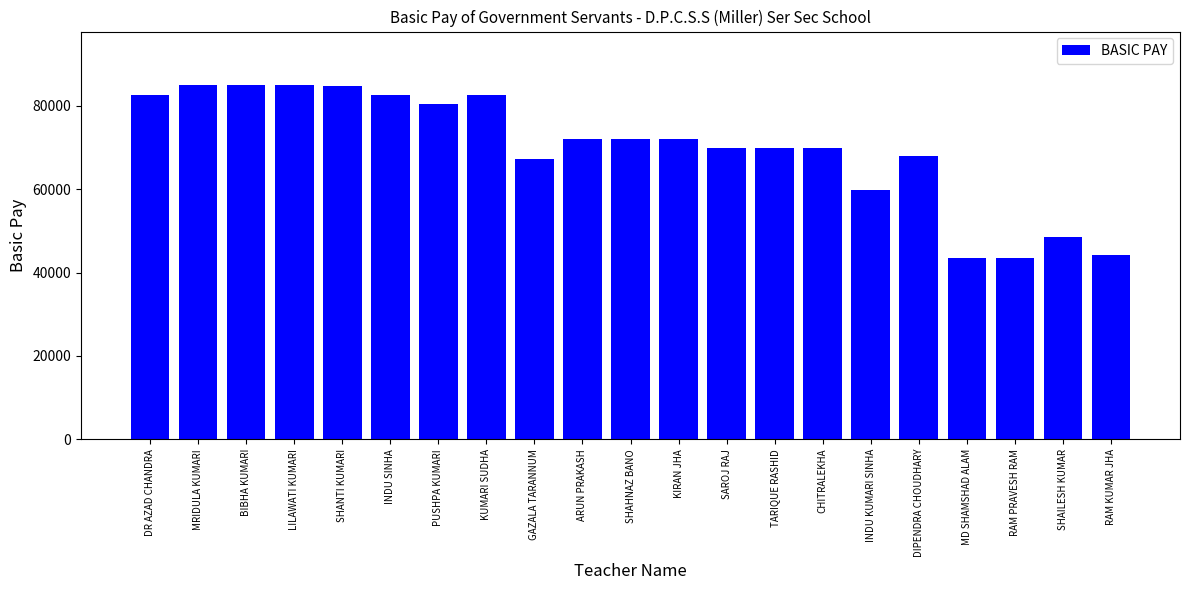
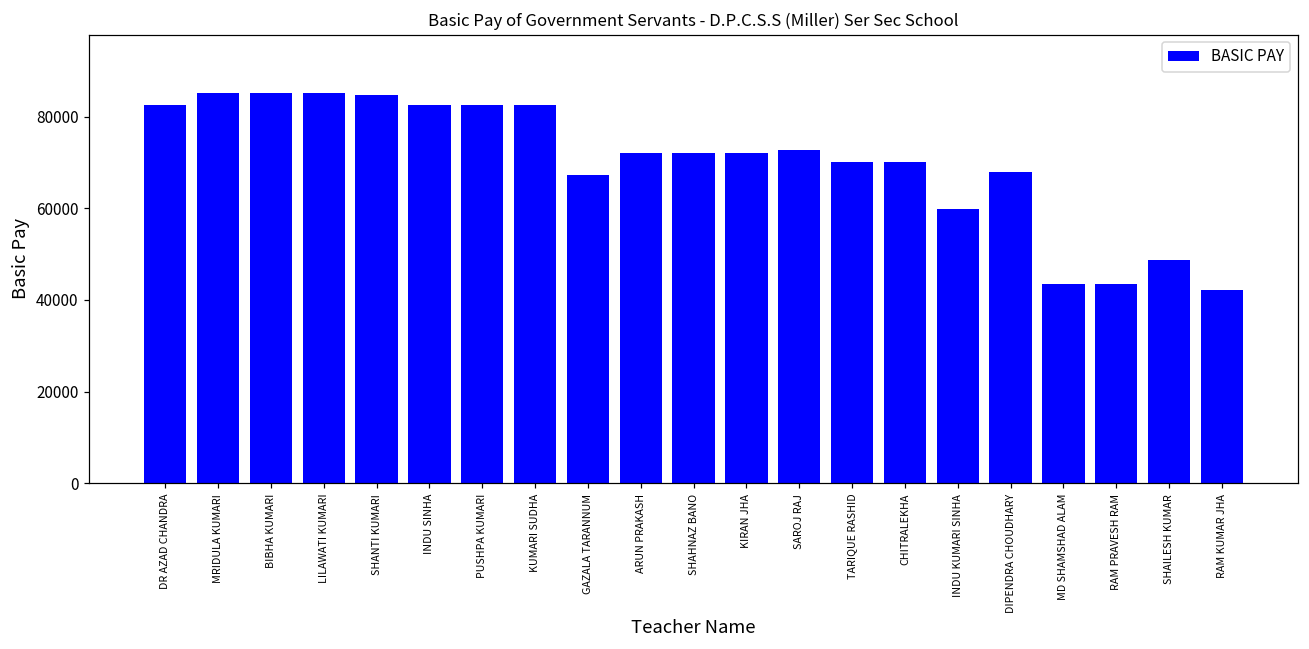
  {
    "DR AZAD CHANDRA": 83000,
    "MRIDULA KUMARI": 85000,
    "BIBHA KUMARI": 85000,
    "LILAWATI KUMARI": 85000,
    "SHANTI KUMARI": 85000,
    "INDU SINHA": 83000,
-   "PUSHPA KUMARI": 81000,
+   "PUSHPA KUMARI": 83000,
    "KUMARI SUDHA": 83000,
    "GAZALA TARANNUM": 67000,
    "ARUN PRAKASH": 72000,
    "SHAHNAZ BANO": 72000,
    "KIRAN JHA": 72000,
-   "SAROJ RAJ": 70000,
+   "SAROJ RAJ": 73000,
    "TARIQUE RASHID": 70000,
    "CHITRALEKHA": 70000,
    "INDU KUMARI SINHA": 60000,
    "DIPENDRA CHOUDHARY": 68000,
    "MD SHAMSHAD ALAM": 44000,
    "RAM PRAVESH RAM": 44000,
    "SHAILESH KUMAR": 49000,
-   "RAM KUMAR JHA": 44000
+   "RAM KUMAR JHA": 42000
  }
